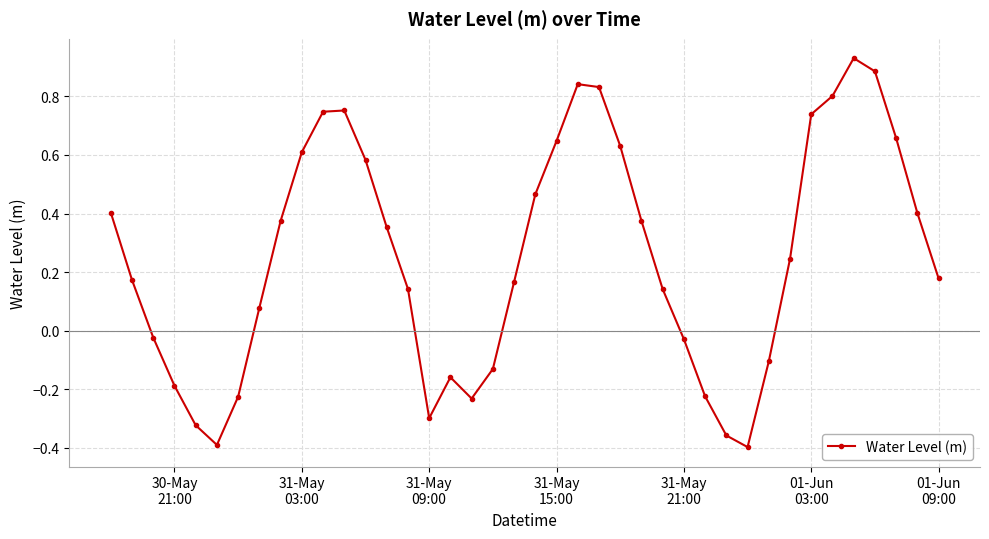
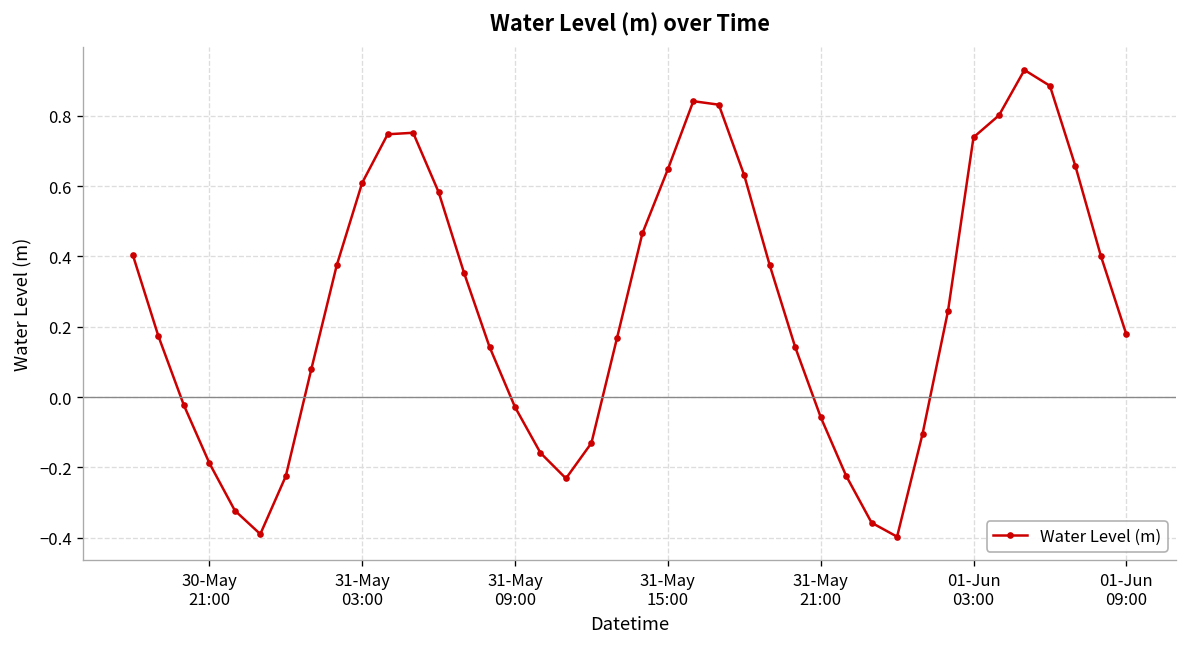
  {
    "30-May 21:00": -0.19,
    "31-May 03:00": 0.61,
-   "31-May 09:00": -0.30,
+   "31-May 09:00": -0.03,
    "31-May 15:00": 0.65,
-   "31-May 21:00": -0.03,
+   "31-May 21:00": -0.06,
    "01-Jun 03:00": 0.74,
    "01-Jun 09:00": 0.18
  }
